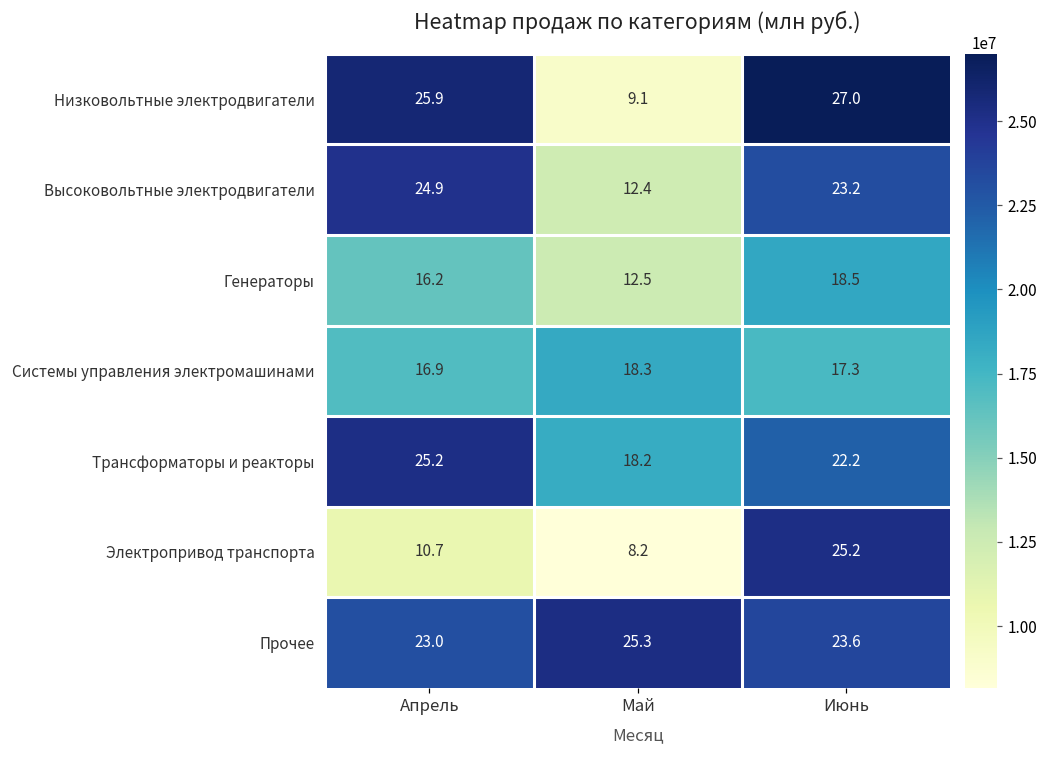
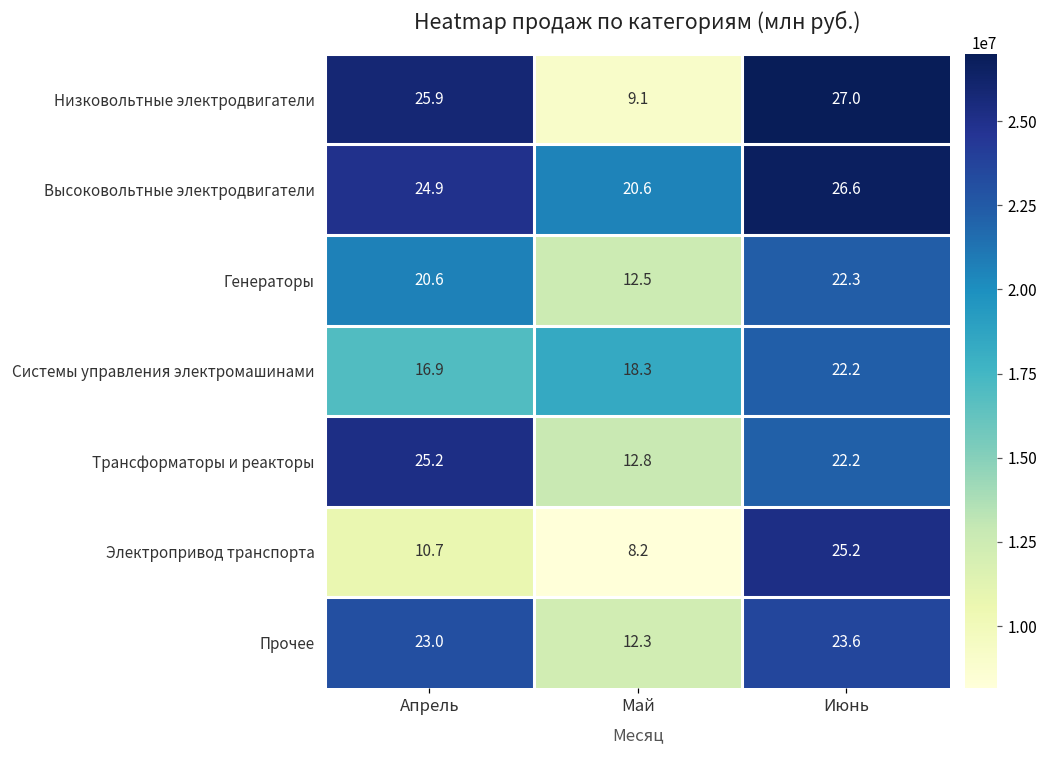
  {
    "Низковольтные электродвигатели": {
      "Апрель": 25.9,
      "Май": 9.1,
      "Июнь": 27.0
    },
    "Высоковольтные электродвигатели": {
      "Апрель": 24.9,
-     "Май": 12.4,
-     "Июнь": 23.2
+     "Май": 20.6,
+     "Июнь": 26.6
    },
    "Генераторы": {
-     "Апрель": 16.2,
+     "Апрель": 20.6,
      "Май": 12.5,
-     "Июнь": 18.5
+     "Июнь": 22.3
    },
    "Системы управления электромашинами": {
      "Апрель": 16.9,
      "Май": 18.3,
-     "Июнь": 17.3
+     "Июнь": 22.2
    },
    "Трансформаторы и реакторы": {
      "Апрель": 25.2,
-     "Май": 18.2,
+     "Май": 12.8,
      "Июнь": 22.2
    },
    "Электропривод транспорта": {
      "Апрель": 10.7,
      "Май": 8.2,
      "Июнь": 25.2
    },
    "Прочее": {
      "Апрель": 23.0,
-     "Май": 25.3,
+     "Май": 12.3,
      "Июнь": 23.6
    }
  }
